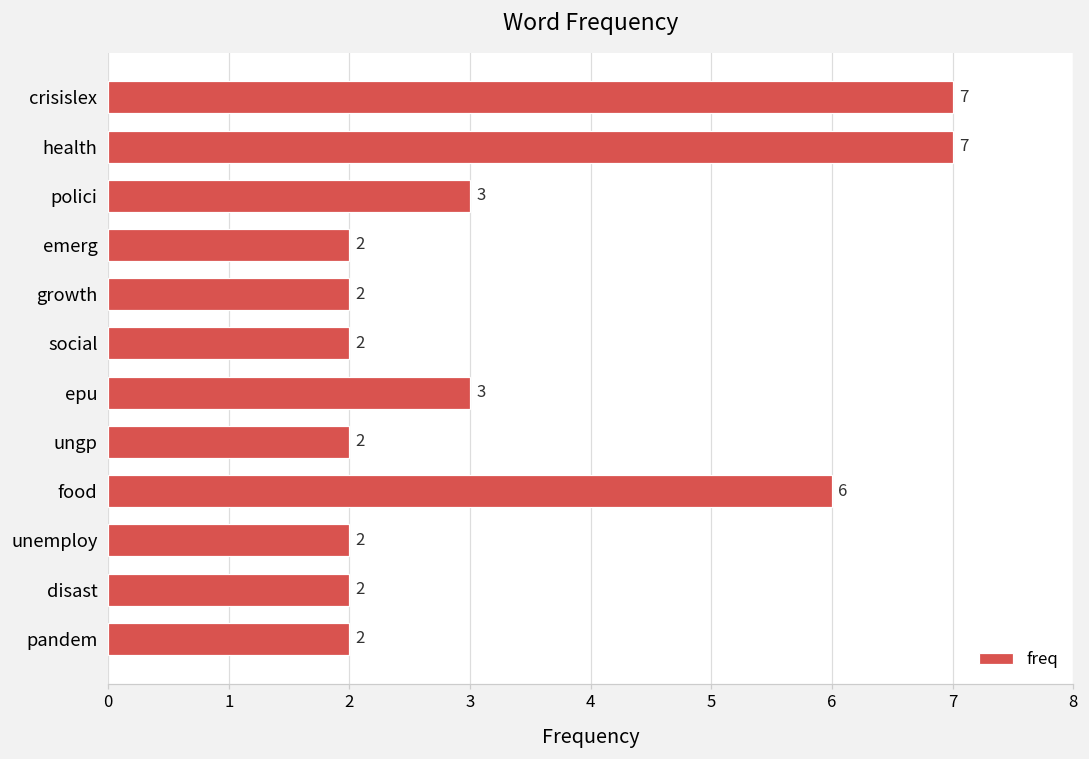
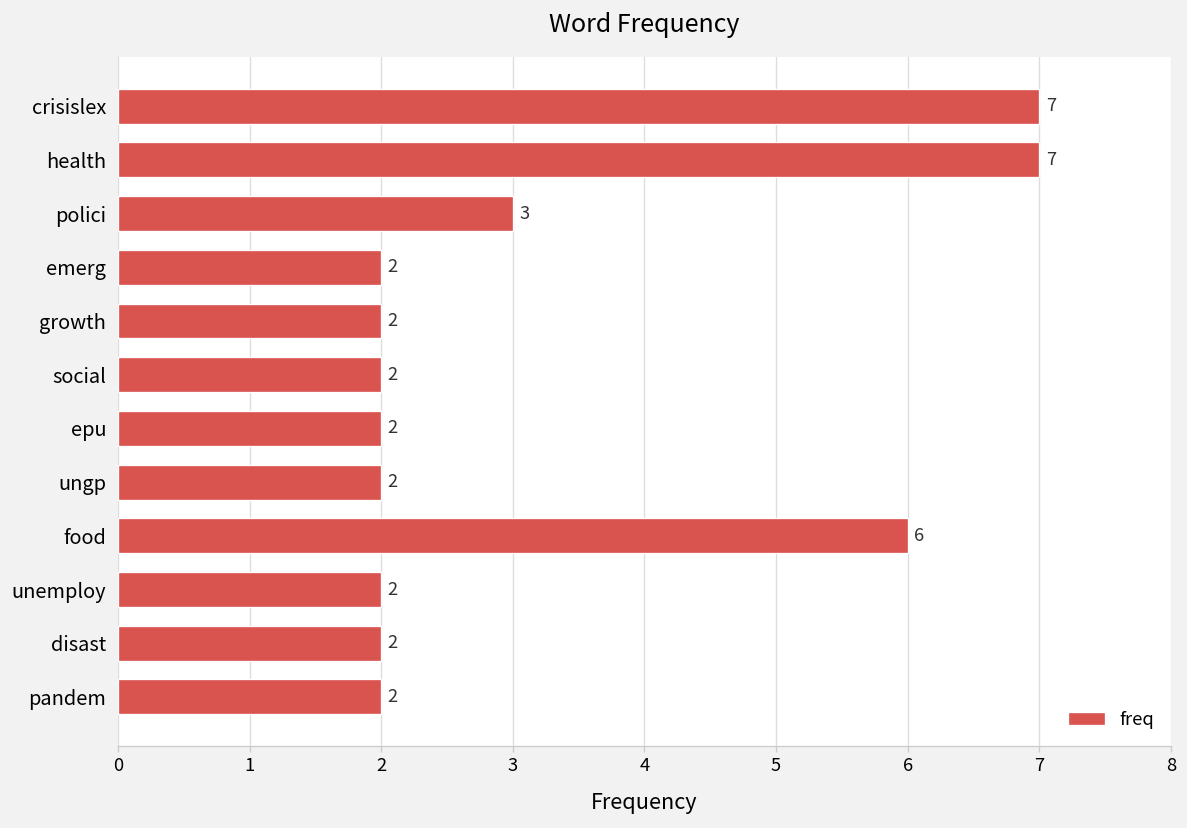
  {
    "crisislex": 7,
    "health": 7,
    "polici": 3,
    "emerg": 2,
    "growth": 2,
    "social": 2,
-   "epu": 3,
+   "epu": 2,
    "ungp": 2,
    "food": 6,
    "unemploy": 2,
    "disast": 2,
    "pandem": 2
  }
